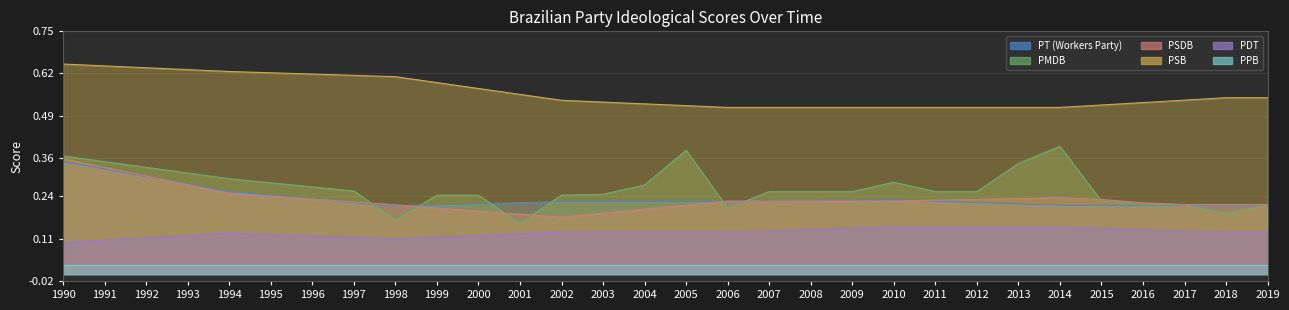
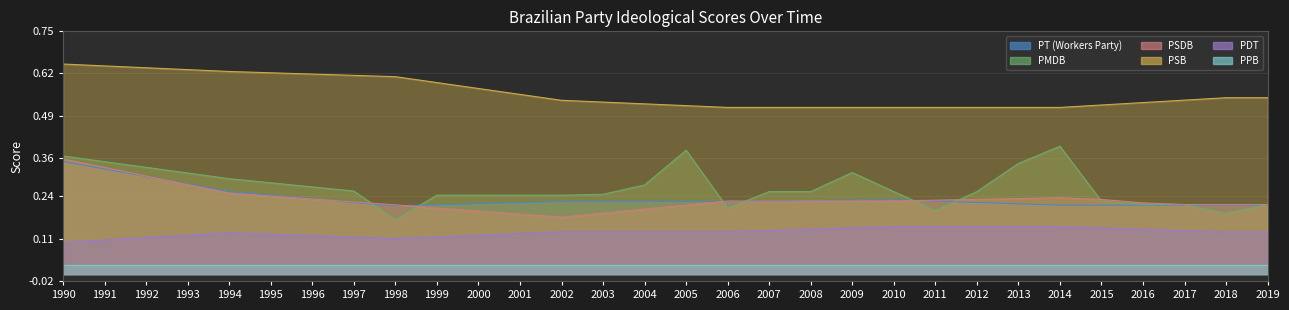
  {
    "PMDB": {
      "1990": 0.37,
      "1991": 0.35,
      "1992": 0.33,
      "1993": 0.31,
      "1994": 0.30,
      "1995": 0.28,
      "1996": 0.27,
      "1997": 0.26,
      "1998": 0.17,
      "1999": 0.24,
      "2000": 0.24,
-     "2001": 0.16,
+     "2001": 0.24,
      "2002": 0.24,
      "2003": 0.25,
      "2004": 0.28,
      "2005": 0.38,
      "2006": 0.20,
      "2007": 0.26,
      "2008": 0.26,
-     "2009": 0.26,
-     "2010": 0.28,
-     "2011": 0.26,
+     "2009": 0.31,
+     "2010": 0.26,
+     "2011": 0.20,
      "2012": 0.26,
      "2013": 0.34,
      "2014": 0.40,
      "2018": 0.19
    }
  }
